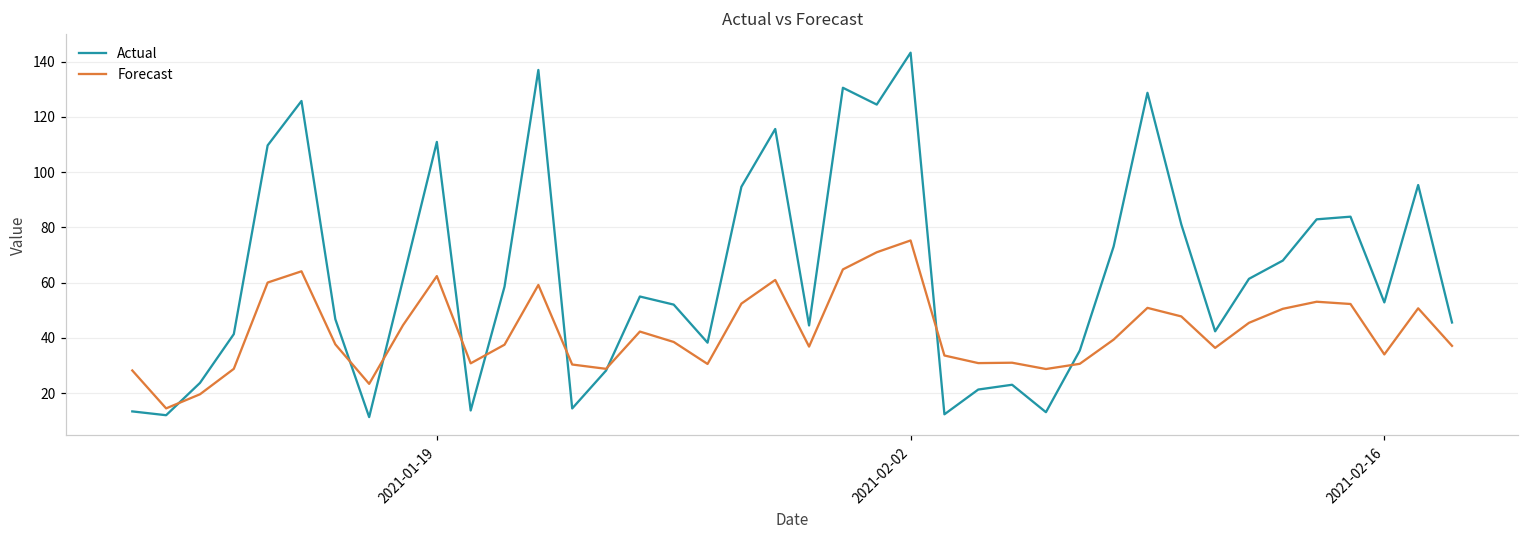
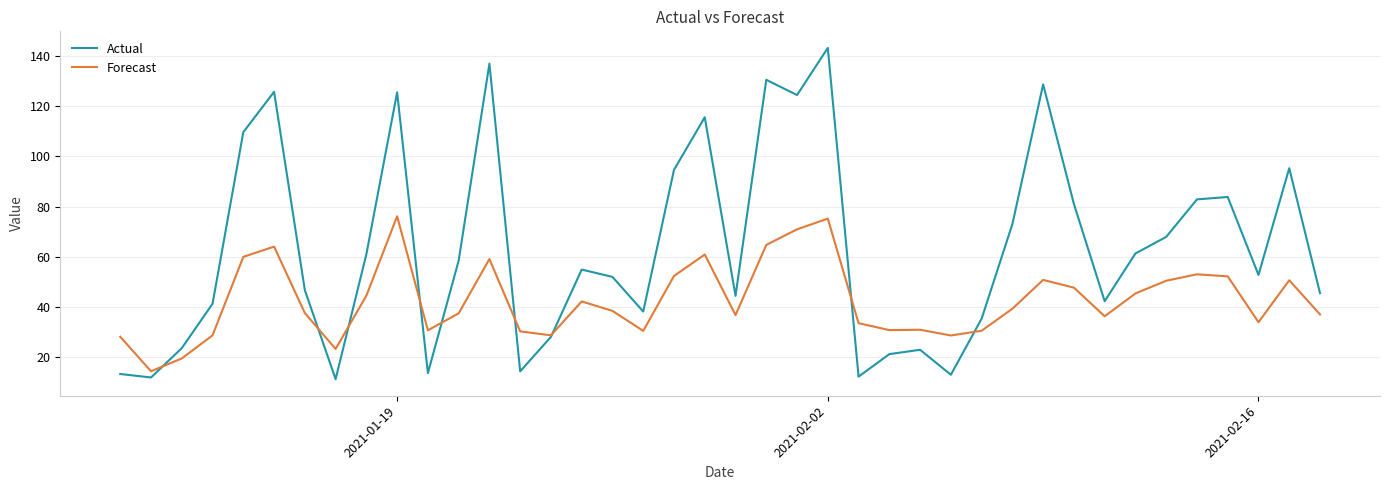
  {
    "Actual": {
-     "2021-01-19": 111,
+     "2021-01-19": 126,
      "2021-02-02": 143,
      "2021-02-16": 53
    },
    "Forecast": {
-     "2021-01-19": 62,
+     "2021-01-19": 76,
      "2021-02-02": 75,
      "2021-02-16": 34
    }
  }
